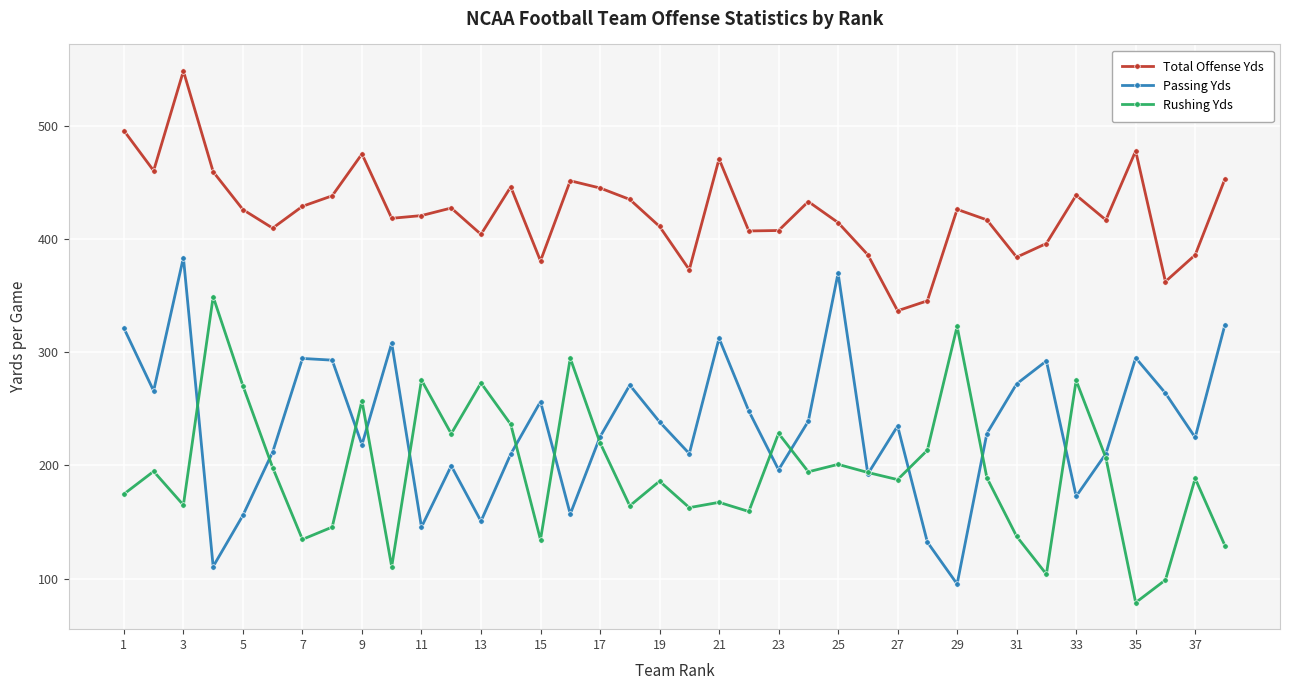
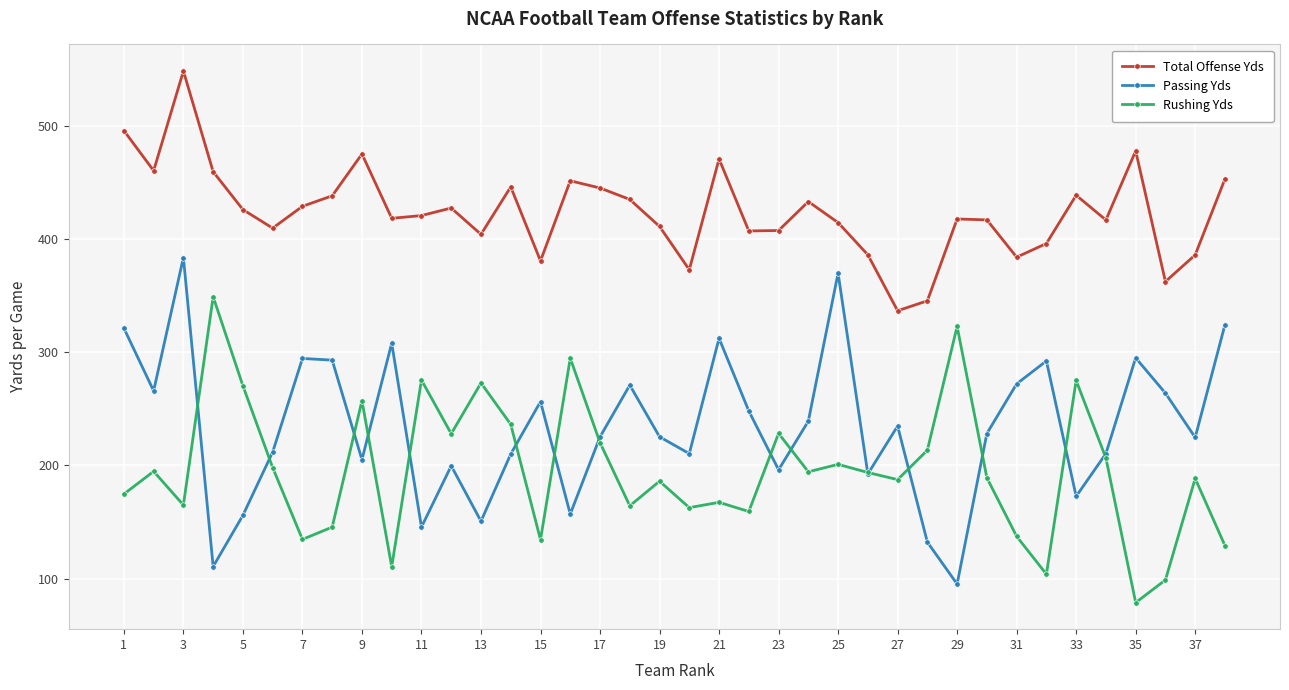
  {
    "Total Offense Yds": {
      "1": 496,
      "3": 549,
      "5": 426,
      "7": 429,
      "9": 476,
      "11": 421,
      "13": 405,
      "15": 381,
      "17": 446,
      "19": 412,
      "21": 471,
      "23": 408,
      "25": 415,
      "27": 337,
-     "29": 427,
+     "29": 418,
      "31": 384,
      "33": 439,
      "35": 478,
      "37": 386
    },
    "Passing Yds": {
      "1": 322,
      "3": 384,
      "5": 156,
      "7": 295,
-     "9": 218,
+     "9": 205,
      "11": 146,
      "13": 151,
      "15": 257,
      "17": 225,
-     "19": 239,
+     "19": 225,
      "21": 313,
      "23": 196,
      "25": 370,
      "27": 235,
      "29": 95,
      "31": 272,
      "33": 173,
      "35": 295,
      "37": 225
    },
    "Rushing Yds": {
      "1": 175,
      "3": 165,
      "5": 271,
      "7": 135,
      "9": 257,
      "11": 276,
      "13": 273,
      "15": 134,
      "17": 220,
      "19": 186,
      "21": 167,
      "23": 228,
      "25": 201,
      "27": 188,
      "29": 323,
      "31": 137,
      "33": 275,
      "35": 79,
      "37": 189
    }
  }
